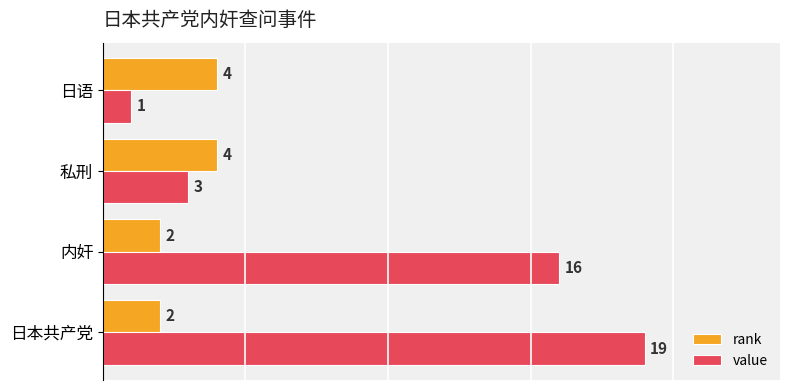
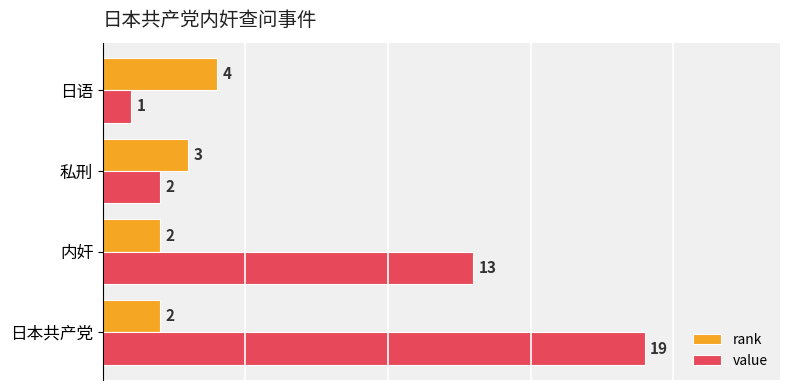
  {
    "rank": {
      "日语": 4,
-     "私刑": 4,
+     "私刑": 3,
      "内奸": 2,
      "日本共产党": 2
    },
    "value": {
      "日语": 1,
-     "私刑": 3,
-     "内奸": 16,
+     "私刑": 2,
+     "内奸": 13,
      "日本共产党": 19
    }
  }
